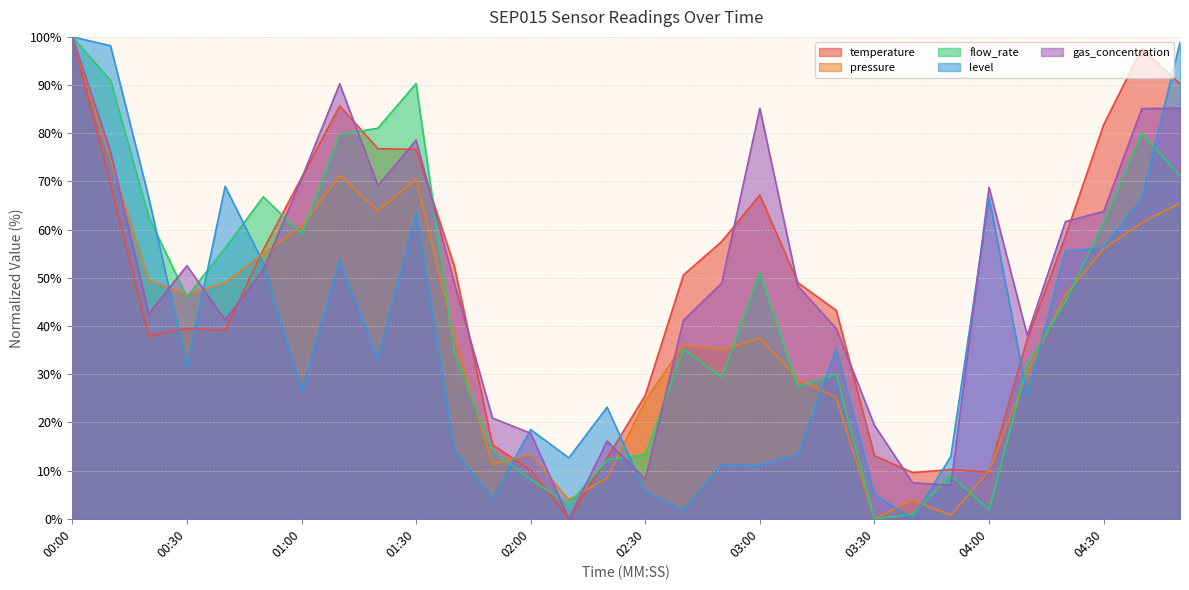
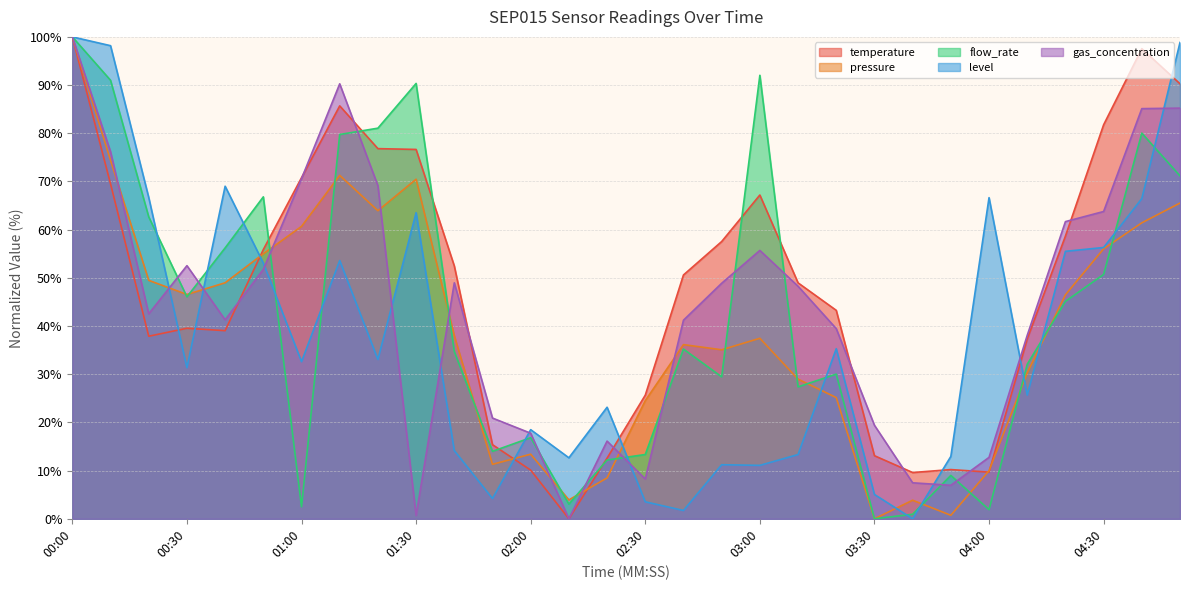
  {
    "flow_rate": {
-     "01:00": "59%",
+     "01:00": "2%",
      "01:30": "90%",
-     "02:00": "8%",
+     "02:00": "17%",
      "02:30": "13%",
-     "03:00": "51%",
+     "03:00": "92%",
      "04:00": "2%",
-     "04:30": "62%"
+     "04:30": "51%"
    },
    "level": {
      "00:30": "31%",
-     "01:00": "26%",
+     "01:00": "33%",
      "01:30": "64%",
      "02:00": "18%",
-     "02:30": "6%",
+     "02:30": "4%",
      "03:00": "11%",
      "03:30": "5%",
      "04:00": "67%"
    },
    "gas_concentration": {
      "00:30": "53%",
-     "01:30": "79%",
+     "01:30": "1%",
      "02:00": "18%",
      "02:30": "8%",
-     "03:00": "85%",
+     "03:00": "56%",
      "03:30": "19%",
-     "04:00": "69%",
+     "04:00": "13%",
      "04:30": "64%"
    }
  }
